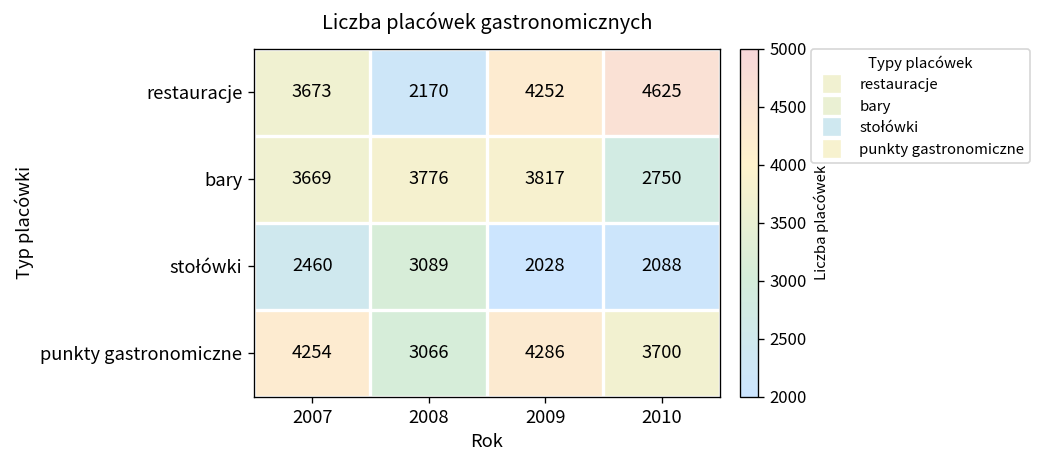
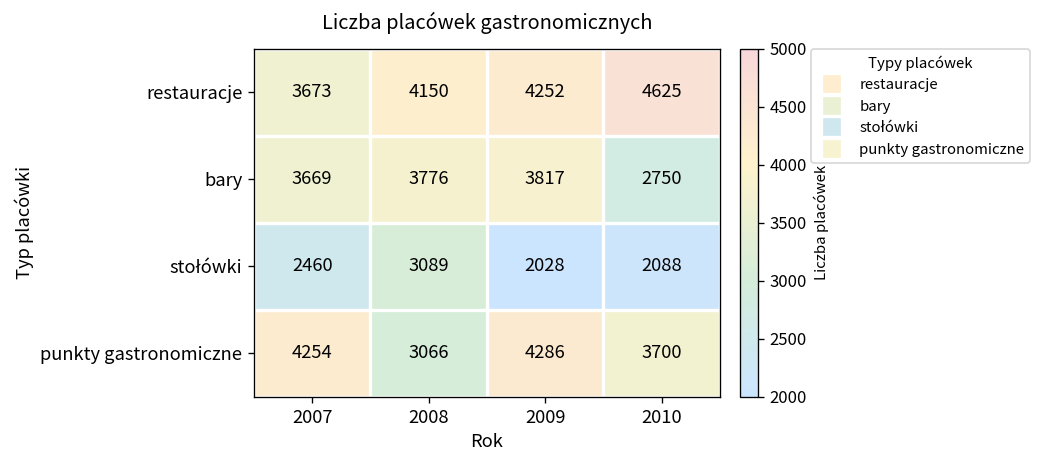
  {
    "restauracje": {
      "2007": 3673,
-     "2008": 2170,
+     "2008": 4150,
      "2009": 4252,
      "2010": 4625
    },
    "bary": {
      "2007": 3669,
      "2008": 3776,
      "2009": 3817,
      "2010": 2750
    },
    "stołówki": {
      "2007": 2460,
      "2008": 3089,
      "2009": 2028,
      "2010": 2088
    },
    "punkty gastronomiczne": {
      "2007": 4254,
      "2008": 3066,
      "2009": 4286,
      "2010": 3700
    }
  }
